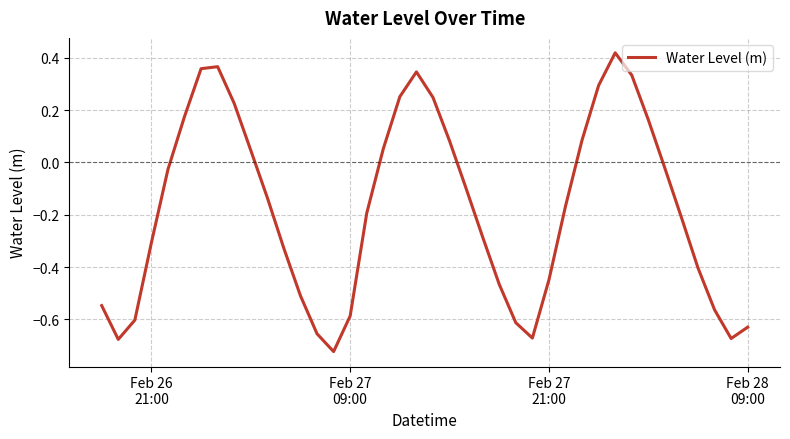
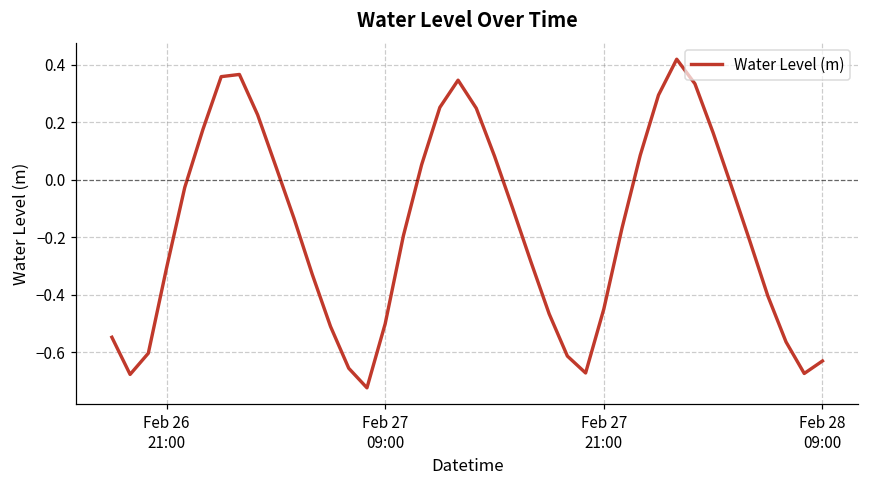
  {
    "Feb 26 21:00": -0.31,
-   "Feb 27 09:00": -0.59,
+   "Feb 27 09:00": -0.50,
    "Feb 27 21:00": -0.45,
    "Feb 28 09:00": -0.63
  }
